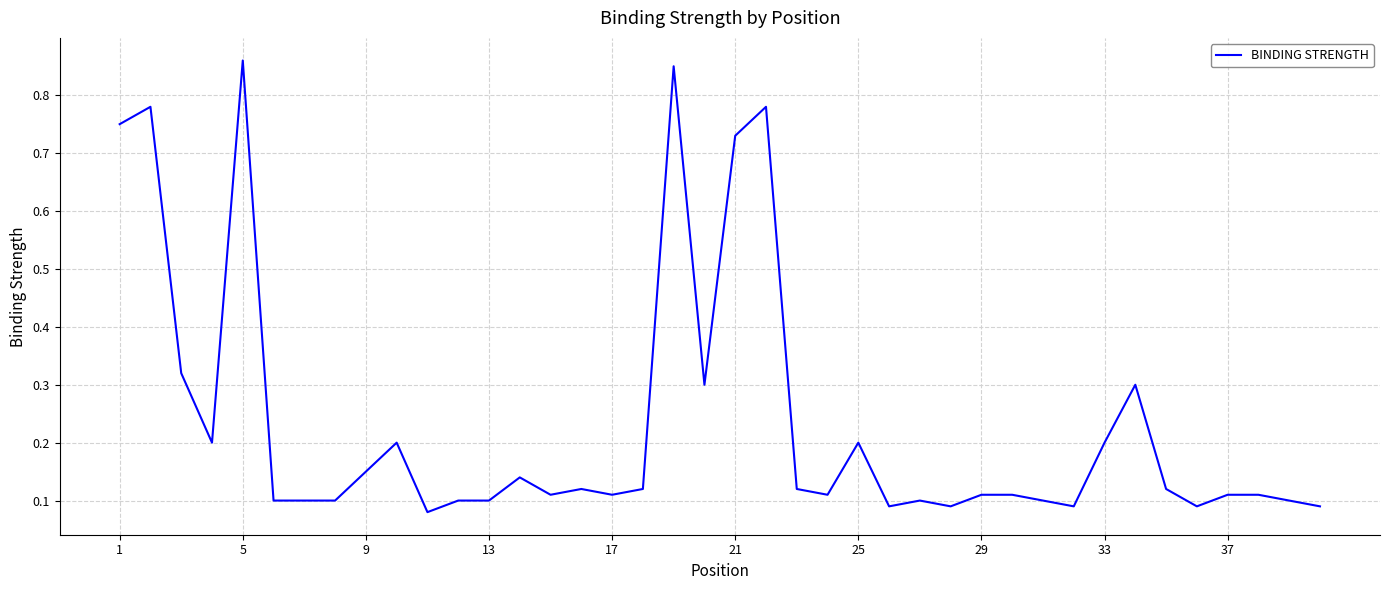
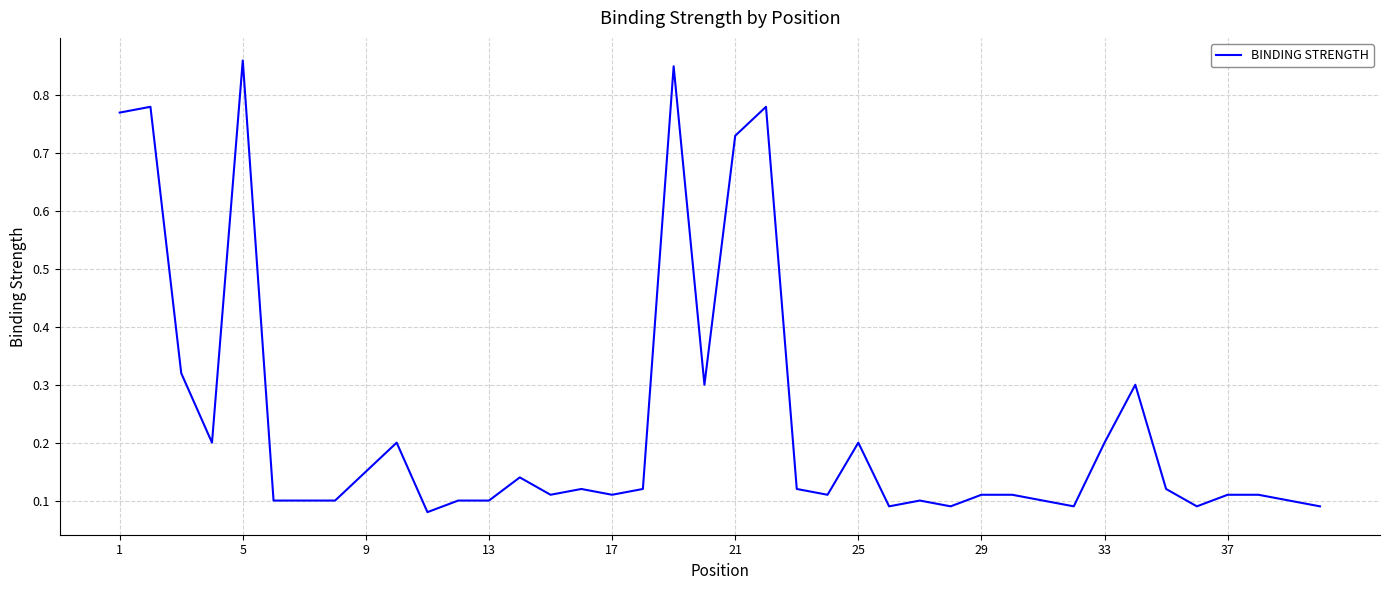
  {
-   "1": 0.75,
+   "1": 0.77,
    "5": 0.86,
    "9": 0.15,
    "13": 0.10,
    "17": 0.11,
    "21": 0.73,
    "25": 0.20,
    "29": 0.11,
    "33": 0.20,
    "37": 0.11
  }
